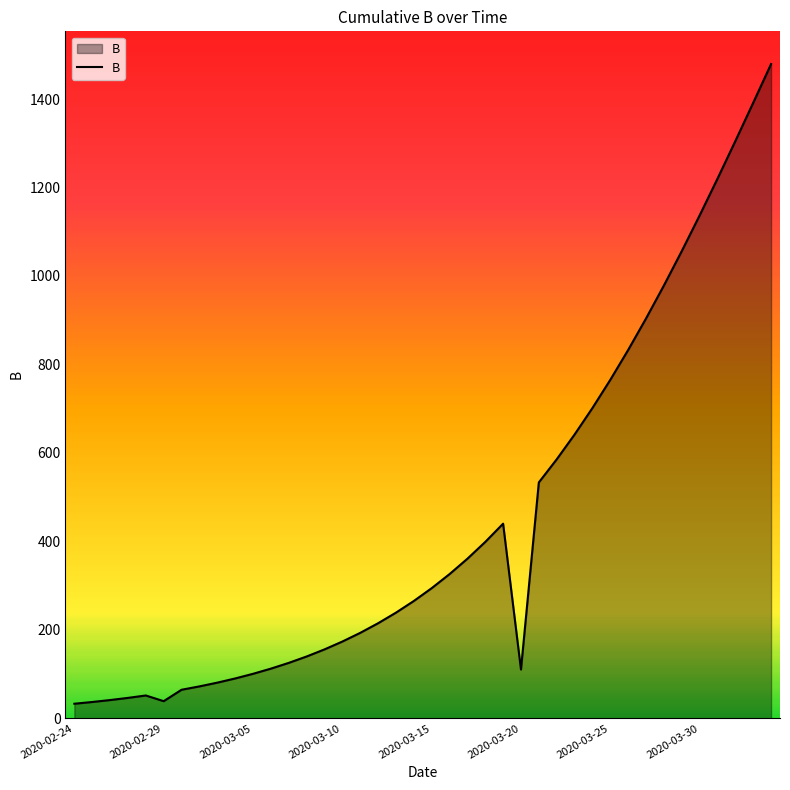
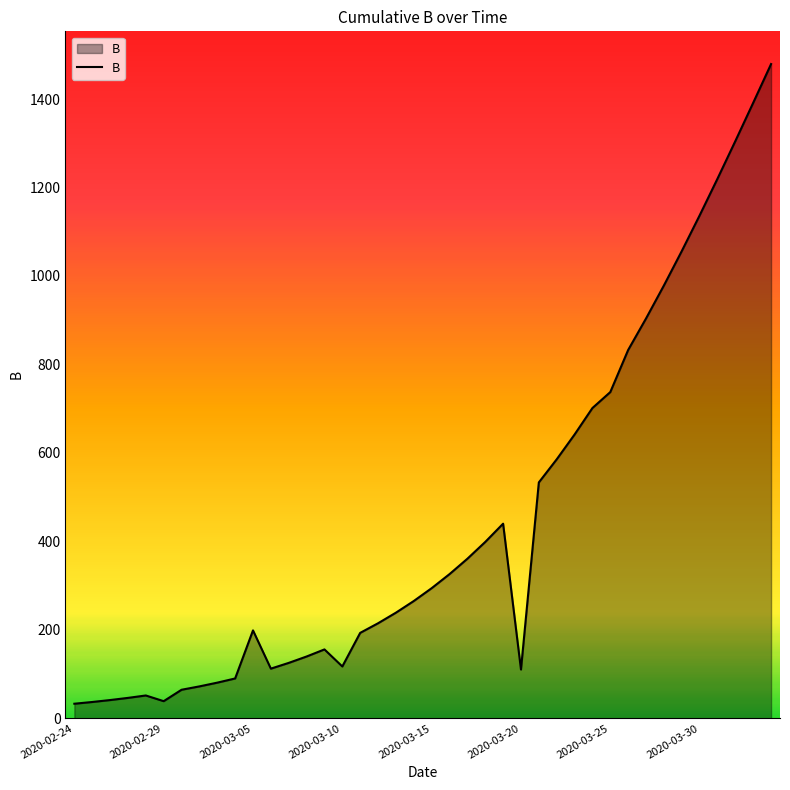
  {
    "2020-02-24": 30,
    "2020-02-29": 40,
-   "2020-03-05": 100,
-   "2020-03-10": 170,
+   "2020-03-05": 200,
+   "2020-03-10": 120,
    "2020-03-15": 290,
    "2020-03-20": 110,
-   "2020-03-25": 770,
+   "2020-03-25": 740,
    "2020-03-30": 1140
  }
